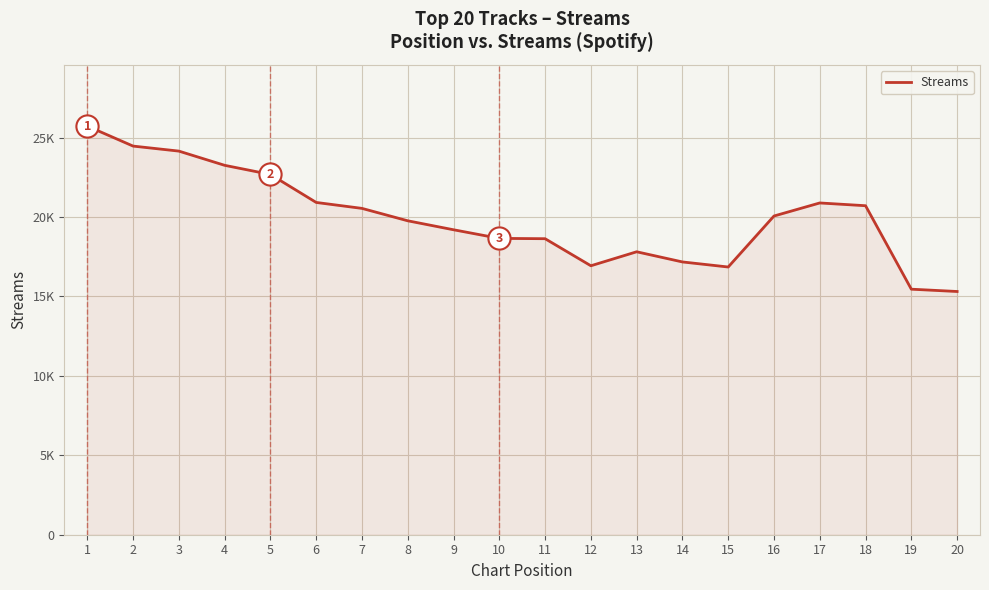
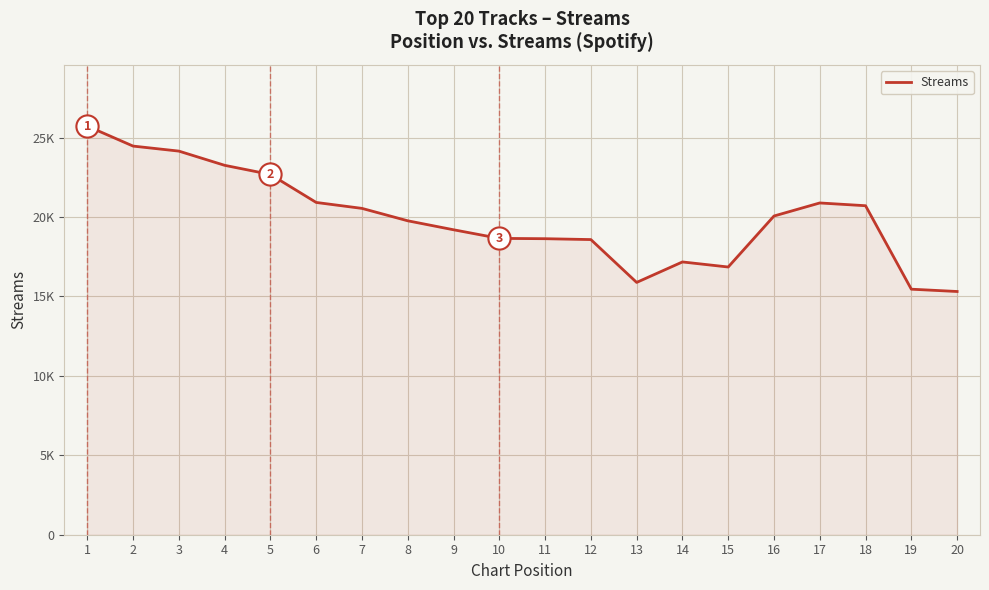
  {
    "Streams": {
      "2": 24500,
      "3": 24200,
      "4": 23300,
      "6": 20900,
      "7": 20500,
      "8": 19800,
      "9": 19200,
      "11": 18600,
-     "12": 16900,
-     "13": 17800,
+     "12": 18600,
+     "13": 15900,
      "14": 17200,
      "15": 16900,
      "16": 20100,
      "17": 20900,
      "18": 20700,
      "19": 15500,
      "20": 15300
    }
  }
